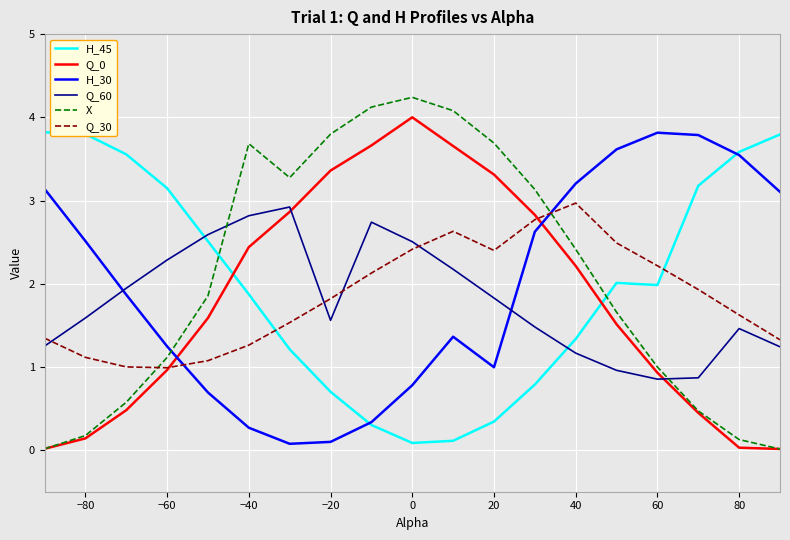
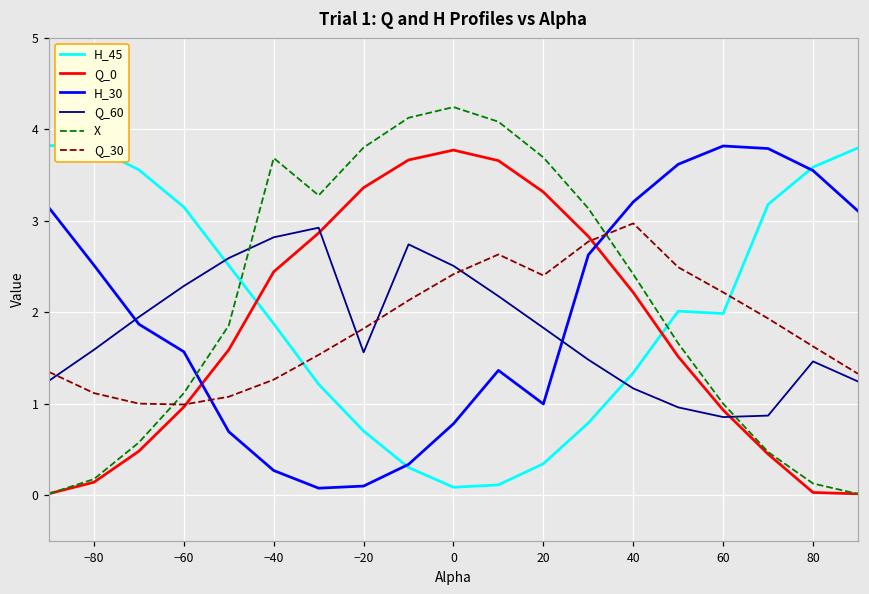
  {
    "H_45": {
      "−60": 3.1,
      "−40": 1.9,
      "−20": 0.7,
      "0": 0.1,
      "20": 0.3,
      "40": 1.3,
      "60": 2.0,
      "80": 3.6
    },
    "Q_0": {
      "−80": 0.1,
      "−40": 2.4,
      "−20": 3.4,
-     "0": 4.0,
+     "0": 3.8,
      "20": 3.3,
      "40": 2.2,
      "60": 0.9,
      "80": 0.0
    },
    "H_30": {
      "−80": 2.5,
-     "−60": 1.2,
+     "−60": 1.6,
      "−40": 0.3,
      "−20": 0.1,
      "0": 0.8,
      "20": 1.0,
      "40": 3.2,
      "60": 3.8,
      "80": 3.5
    },
    "Q_60": {
      "−80": 1.6,
      "−60": 2.3,
      "−40": 2.8,
      "−20": 1.6,
      "0": 2.5,
      "20": 1.8,
      "40": 1.2,
      "60": 0.9,
      "80": 1.5
    },
    "X": {
      "−80": 0.2,
      "−60": 1.1,
      "−40": 3.7,
      "−20": 3.8,
      "0": 4.2,
      "20": 3.7,
      "40": 2.4,
      "60": 1.0,
      "80": 0.1
    },
    "Q_30": {
      "−80": 1.1,
      "−40": 1.3,
      "−20": 1.8,
      "0": 2.4,
      "20": 2.4,
      "40": 3.0,
      "60": 2.2,
      "80": 1.6
    }
  }
